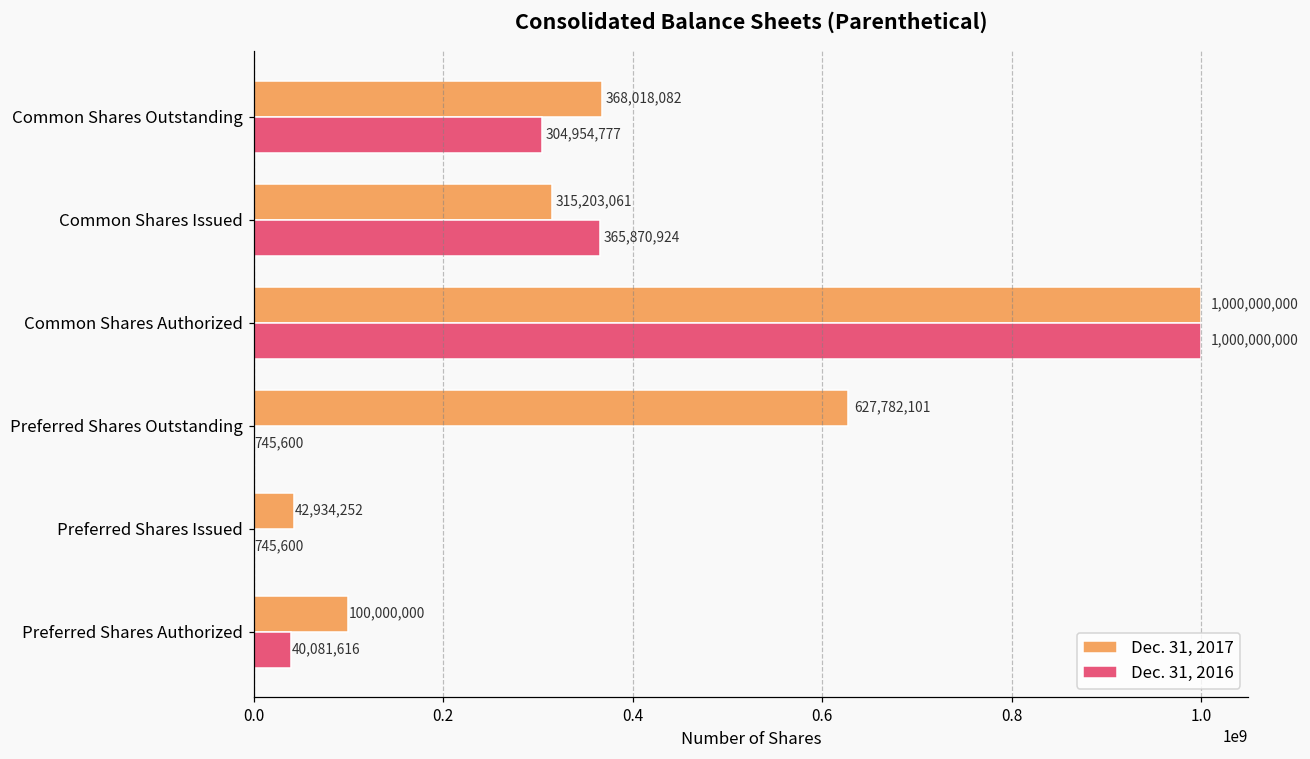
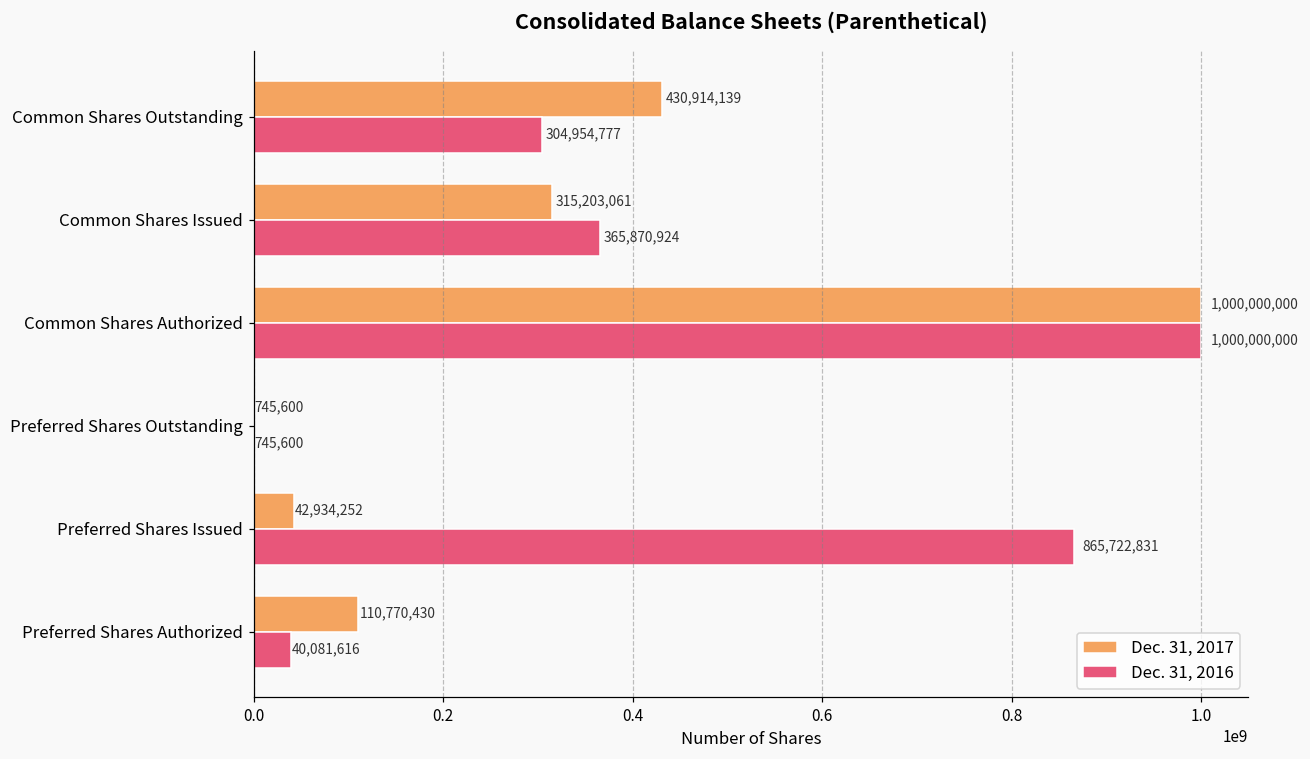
  {
    "Dec. 31, 2017": {
-     "Common Shares Outstanding": "368,018,082",
+     "Common Shares Outstanding": "430,914,139",
      "Common Shares Issued": "315,203,061",
      "Common Shares Authorized": "1,000,000,000",
-     "Preferred Shares Outstanding": "627,782,101",
+     "Preferred Shares Outstanding": "745,600",
      "Preferred Shares Issued": "42,934,252",
-     "Preferred Shares Authorized": "100,000,000"
+     "Preferred Shares Authorized": "110,770,430"
    },
    "Dec. 31, 2016": {
      "Common Shares Outstanding": "304,954,777",
      "Common Shares Issued": "365,870,924",
      "Common Shares Authorized": "1,000,000,000",
      "Preferred Shares Outstanding": "745,600",
-     "Preferred Shares Issued": "745,600",
+     "Preferred Shares Issued": "865,722,831",
      "Preferred Shares Authorized": "40,081,616"
    }
  }
